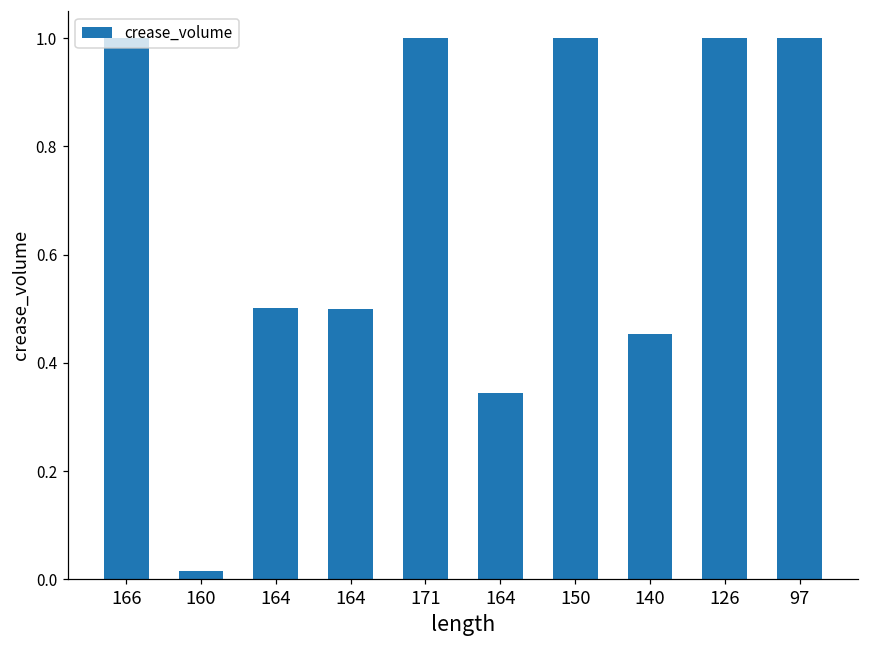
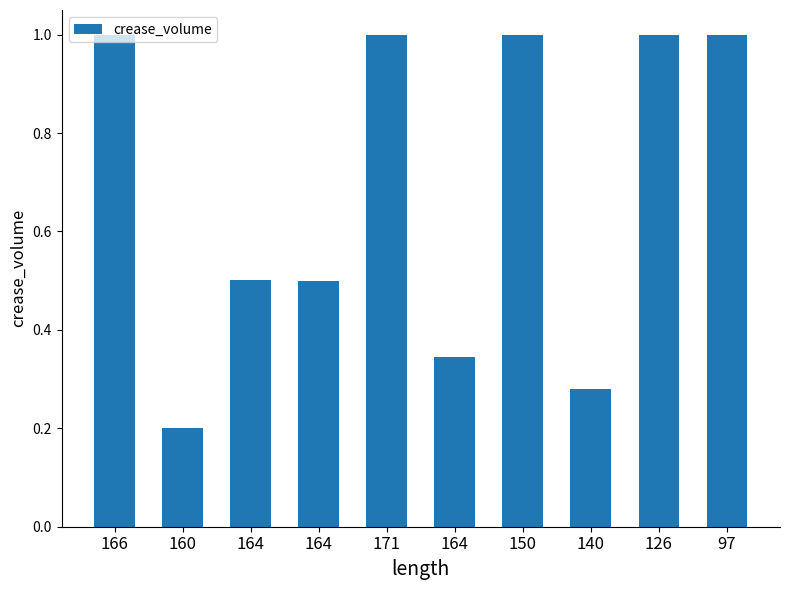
  {
-   "160": 0.01,
+   "160": 0.20,
    "171": 1.00,
    "150": 1.00,
-   "140": 0.45,
+   "140": 0.28,
    "126": 1.00,
    "97": 1.00
  }
